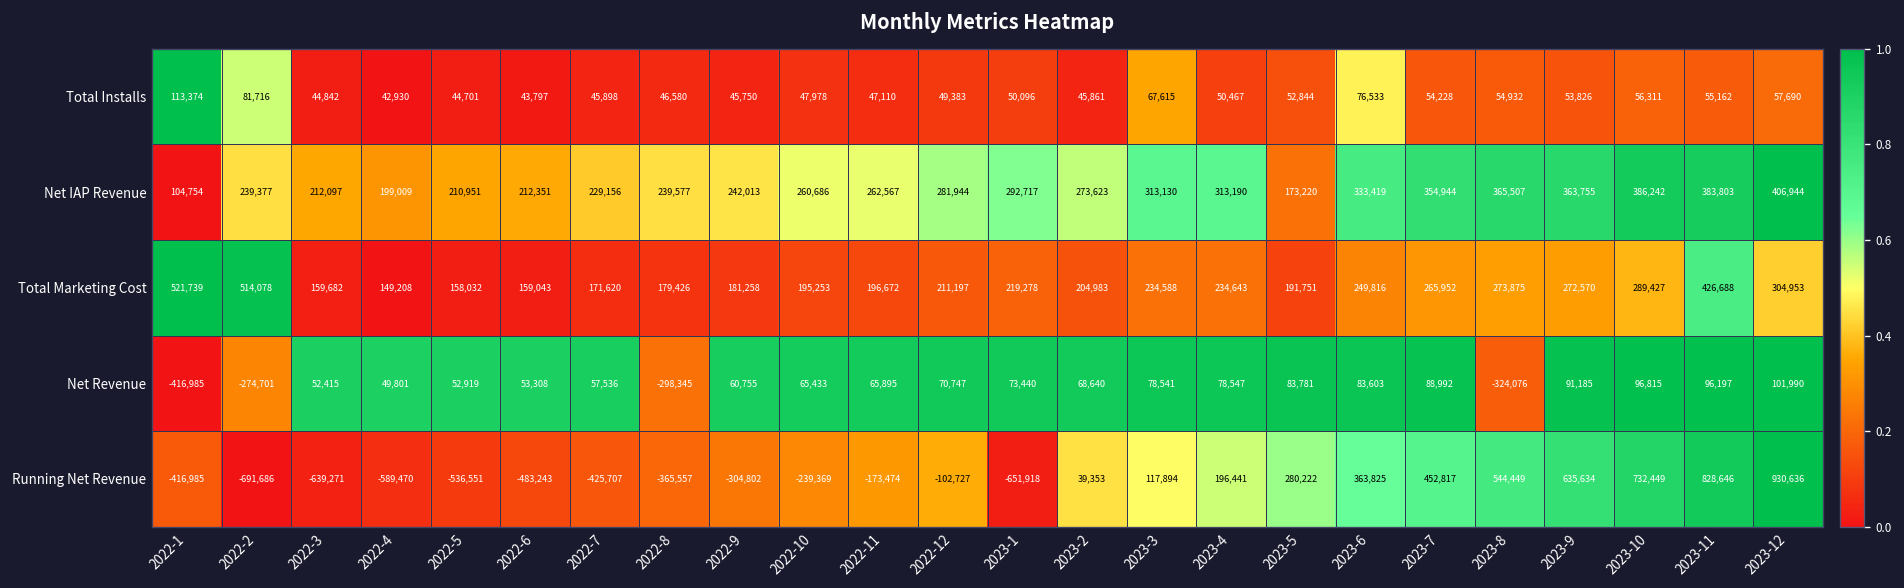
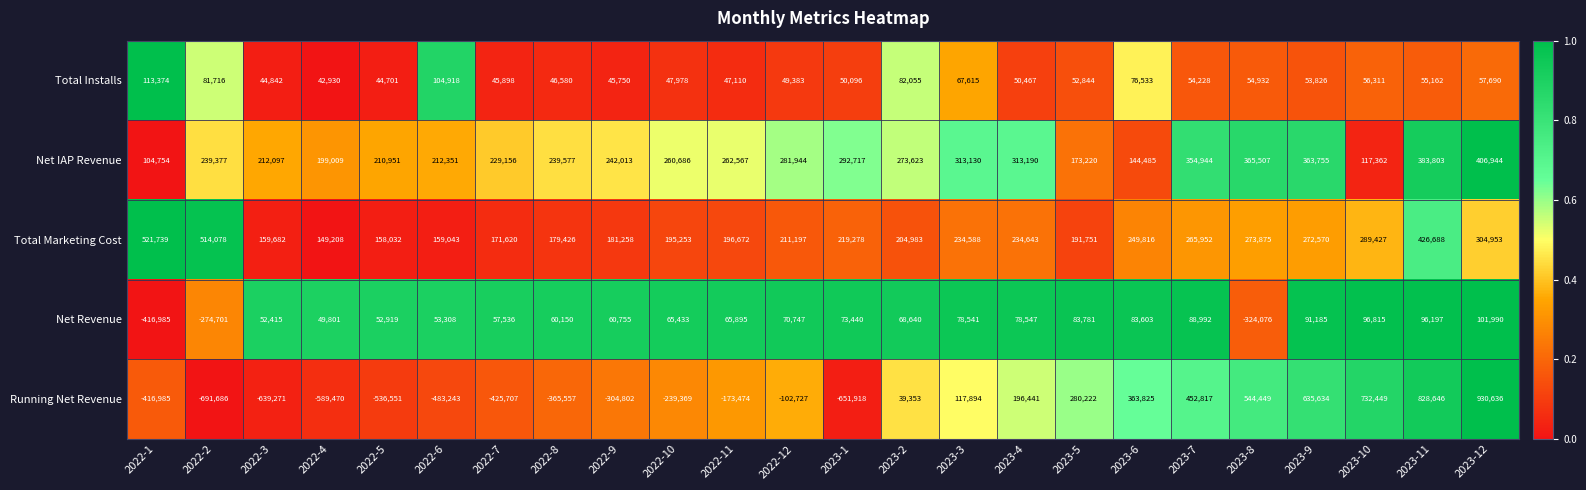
  {
    "Total Installs": {
      "2022-1": "113,374",
      "2022-2": "81,716",
      "2022-3": "44,842",
      "2022-4": "42,930",
      "2022-5": "44,701",
-     "2022-6": "43,797",
+     "2022-6": "104,918",
      "2022-7": "45,898",
      "2022-8": "46,580",
      "2022-9": "45,750",
      "2022-10": "47,978",
      "2022-11": "47,110",
      "2022-12": "49,383",
      "2023-1": "50,096",
-     "2023-2": "45,861",
+     "2023-2": "82,055",
      "2023-3": "67,615",
      "2023-4": "50,467",
      "2023-5": "52,844",
      "2023-6": "76,533",
      "2023-7": "54,228",
      "2023-8": "54,932",
      "2023-9": "53,826",
      "2023-10": "56,311",
      "2023-11": "55,162",
      "2023-12": "57,690"
    },
    "Net IAP Revenue": {
      "2022-1": "104,754",
      "2022-2": "239,377",
      "2022-3": "212,097",
      "2022-4": "199,009",
      "2022-5": "210,951",
      "2022-6": "212,351",
      "2022-7": "229,156",
      "2022-8": "239,577",
      "2022-9": "242,013",
      "2022-10": "260,686",
      "2022-11": "262,567",
      "2022-12": "281,944",
      "2023-1": "292,717",
      "2023-2": "273,623",
      "2023-3": "313,130",
      "2023-4": "313,190",
      "2023-5": "173,220",
-     "2023-6": "333,419",
+     "2023-6": "144,485",
      "2023-7": "354,944",
      "2023-8": "365,507",
      "2023-9": "363,755",
-     "2023-10": "386,242",
+     "2023-10": "117,362",
      "2023-11": "383,803",
      "2023-12": "406,944"
    },
    "Total Marketing Cost": {
      "2022-1": "521,739",
      "2022-2": "514,078",
      "2022-3": "159,682",
      "2022-4": "149,208",
      "2022-5": "158,032",
      "2022-6": "159,043",
      "2022-7": "171,620",
      "2022-8": "179,426",
      "2022-9": "181,258",
      "2022-10": "195,253",
      "2022-11": "196,672",
      "2022-12": "211,197",
      "2023-1": "219,278",
      "2023-2": "204,983",
      "2023-3": "234,588",
      "2023-4": "234,643",
      "2023-5": "191,751",
      "2023-6": "249,816",
      "2023-7": "265,952",
      "2023-8": "273,875",
      "2023-9": "272,570",
      "2023-10": "289,427",
      "2023-11": "426,688",
      "2023-12": "304,953"
    },
    "Net Revenue": {
      "2022-1": "-416,985",
      "2022-2": "-274,701",
      "2022-3": "52,415",
      "2022-4": "49,801",
      "2022-5": "52,919",
      "2022-6": "53,308",
      "2022-7": "57,536",
-     "2022-8": "-298,345",
+     "2022-8": "60,150",
      "2022-9": "60,755",
      "2022-10": "65,433",
      "2022-11": "65,895",
      "2022-12": "70,747",
      "2023-1": "73,440",
      "2023-2": "68,640",
      "2023-3": "78,541",
      "2023-4": "78,547",
      "2023-5": "83,781",
      "2023-6": "83,603",
      "2023-7": "88,992",
      "2023-8": "-324,076",
      "2023-9": "91,185",
      "2023-10": "96,815",
      "2023-11": "96,197",
      "2023-12": "101,990"
    },
    "Running Net Revenue": {
      "2022-1": "-416,985",
      "2022-2": "-691,686",
      "2022-3": "-639,271",
      "2022-4": "-589,470",
      "2022-5": "-536,551",
      "2022-6": "-483,243",
      "2022-7": "-425,707",
      "2022-8": "-365,557",
      "2022-9": "-304,802",
      "2022-10": "-239,369",
      "2022-11": "-173,474",
      "2022-12": "-102,727",
      "2023-1": "-651,918",
      "2023-2": "39,353",
      "2023-3": "117,894",
      "2023-4": "196,441",
      "2023-5": "280,222",
      "2023-6": "363,825",
      "2023-7": "452,817",
      "2023-8": "544,449",
      "2023-9": "635,634",
      "2023-10": "732,449",
      "2023-11": "828,646",
      "2023-12": "930,636"
    }
  }
